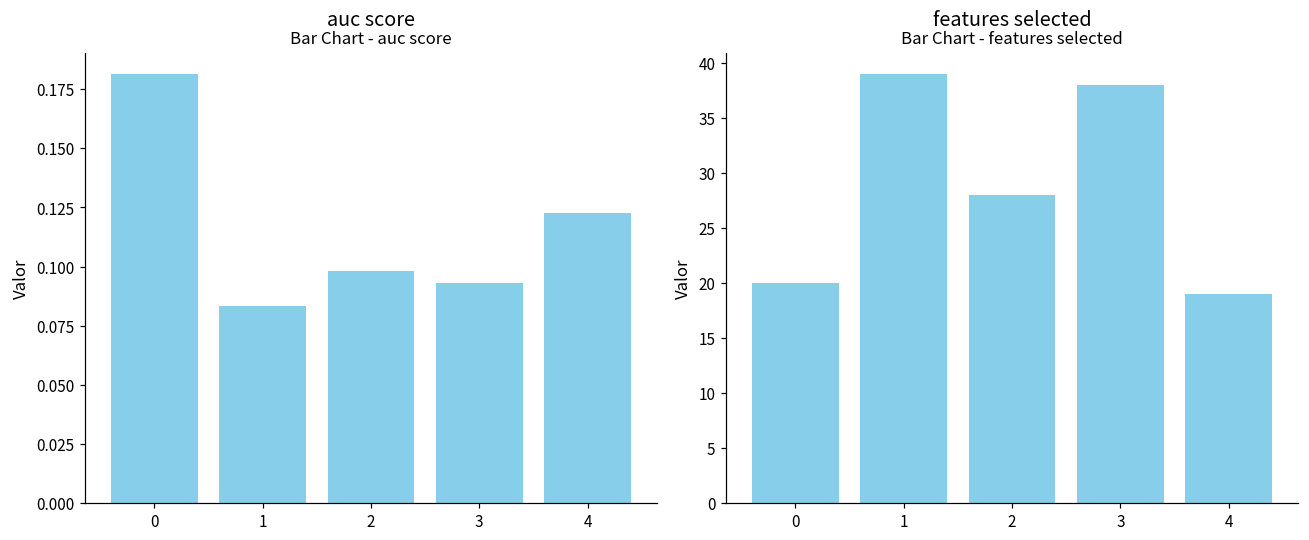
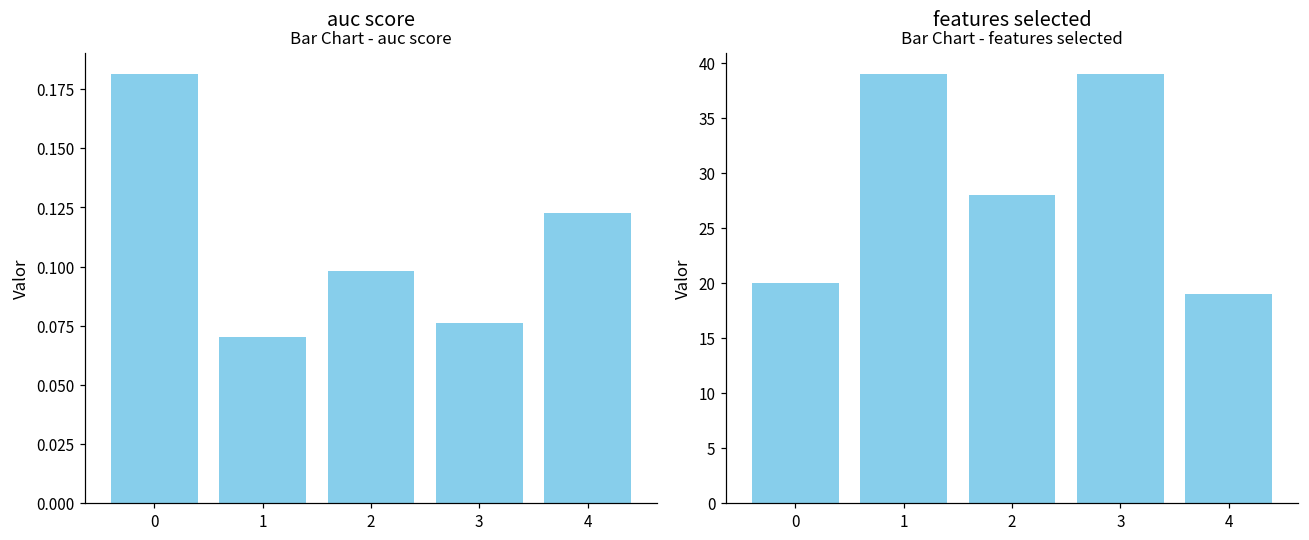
  {
    "Bar Chart - auc score": {
      "0": 0.181,
-     "1": 0.083,
+     "1": 0.070,
      "2": 0.098,
-     "3": 0.093,
+     "3": 0.076,
      "4": 0.123
    },
    "Bar Chart - features selected": {
      "0": 20,
      "1": 39,
      "2": 28,
-     "3": 38,
+     "3": 39,
      "4": 19
    }
  }
